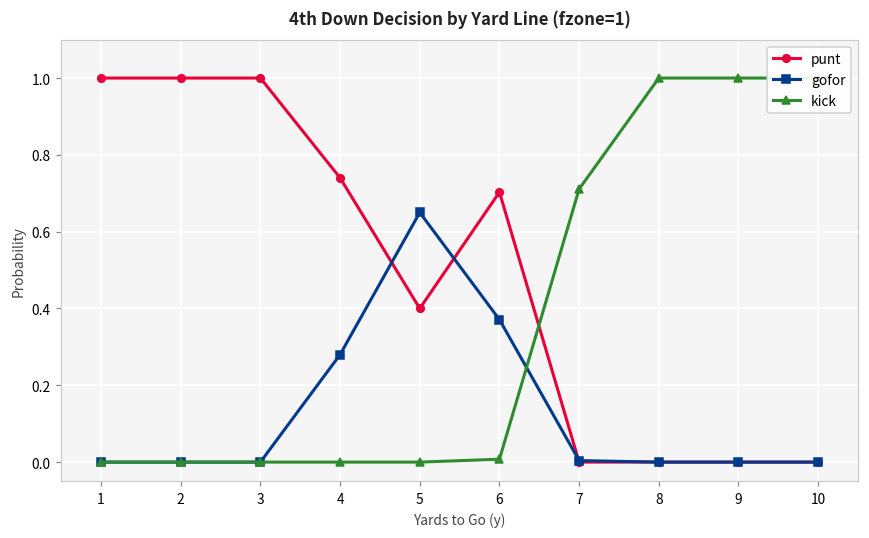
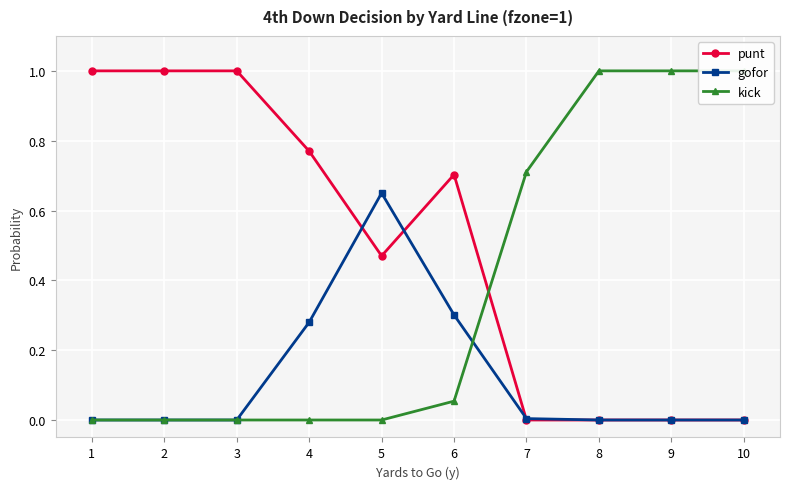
  {
    "punt": {
      "1": 1.00,
      "2": 1.00,
      "3": 1.00,
-     "4": 0.74,
-     "5": 0.40,
+     "4": 0.77,
+     "5": 0.47,
      "6": 0.70
    },
    "gofor": {
      "4": 0.28,
      "5": 0.65,
-     "6": 0.37
+     "6": 0.30
    },
    "kick": {
      "4": 0.00,
      "5": 0.00,
-     "6": 0.01,
+     "6": 0.05,
      "7": 0.71,
      "8": 1.00,
      "9": 1.00
    }
  }
